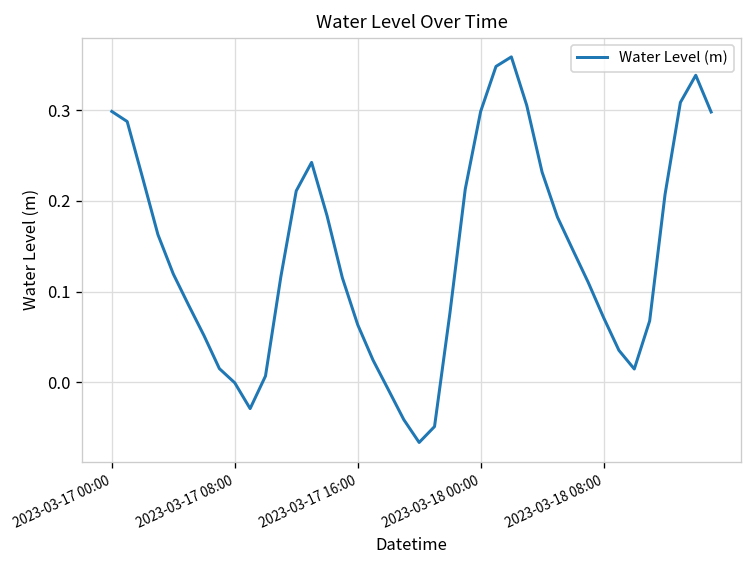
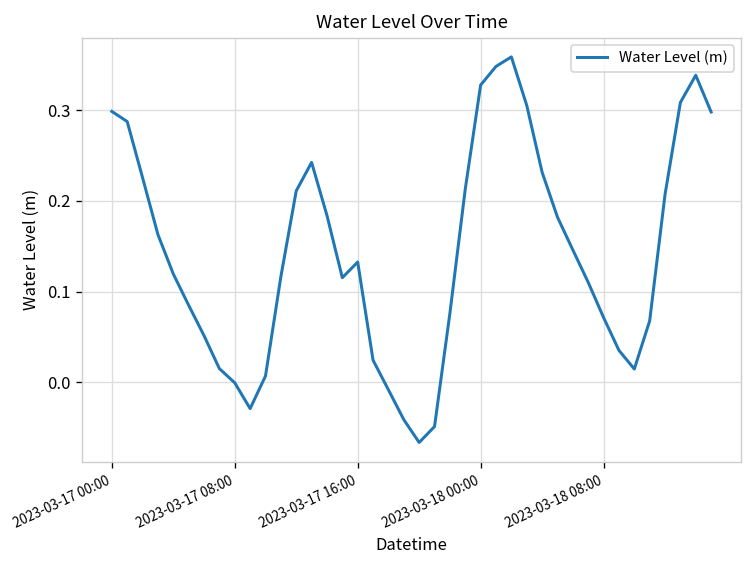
  {
    "2023-03-17 00:00": 0.30,
    "2023-03-17 08:00": 0.00,
-   "2023-03-17 16:00": 0.06,
-   "2023-03-18 00:00": 0.30,
+   "2023-03-17 16:00": 0.13,
+   "2023-03-18 00:00": 0.33,
    "2023-03-18 08:00": 0.07
  }
